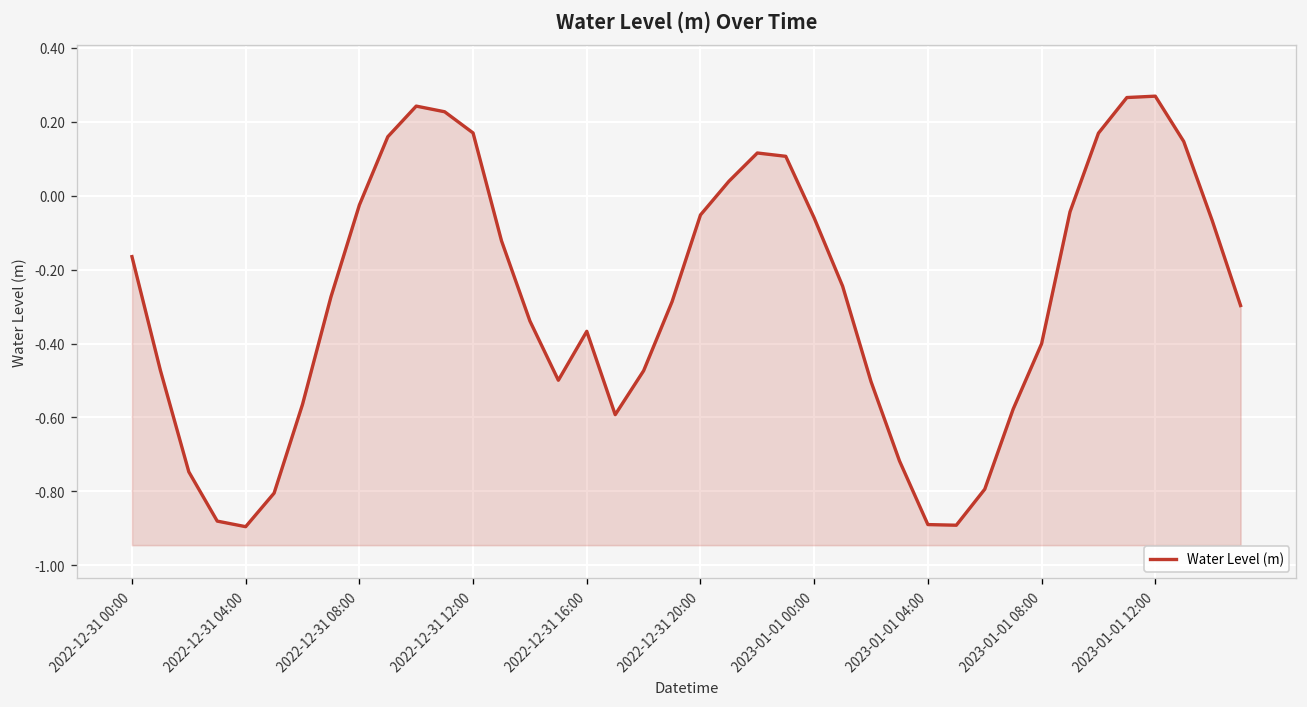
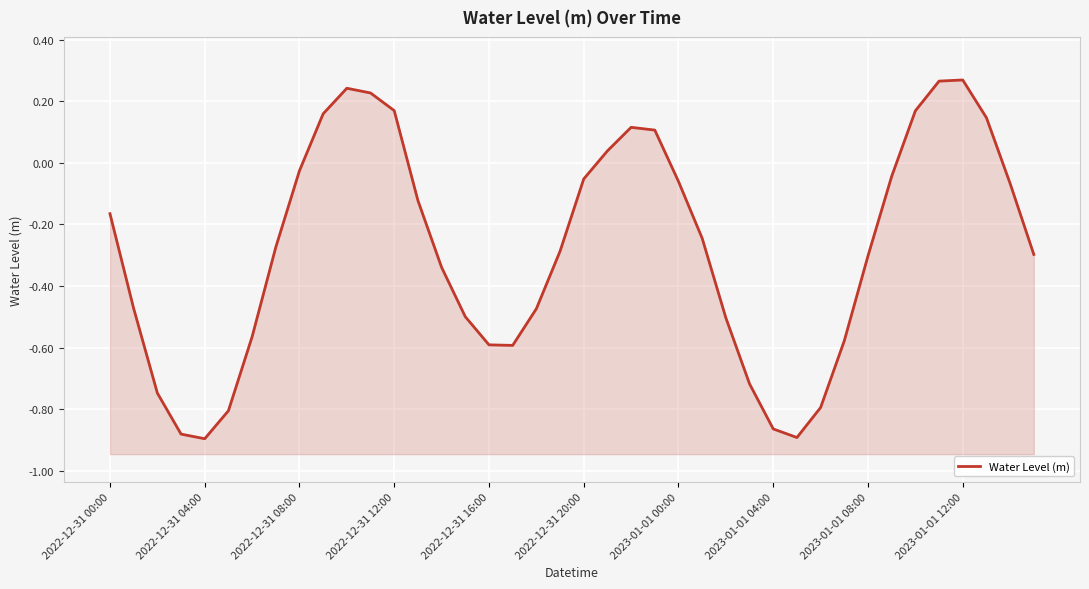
  {
    "2022-12-31 00:00": -0.17,
    "2022-12-31 04:00": -0.90,
    "2022-12-31 08:00": -0.03,
    "2022-12-31 12:00": 0.17,
-   "2022-12-31 16:00": -0.37,
+   "2022-12-31 16:00": -0.59,
    "2022-12-31 20:00": -0.05,
    "2023-01-01 00:00": -0.06,
-   "2023-01-01 04:00": -0.89,
-   "2023-01-01 08:00": -0.40,
+   "2023-01-01 04:00": -0.86,
+   "2023-01-01 08:00": -0.30,
    "2023-01-01 12:00": 0.27
  }
